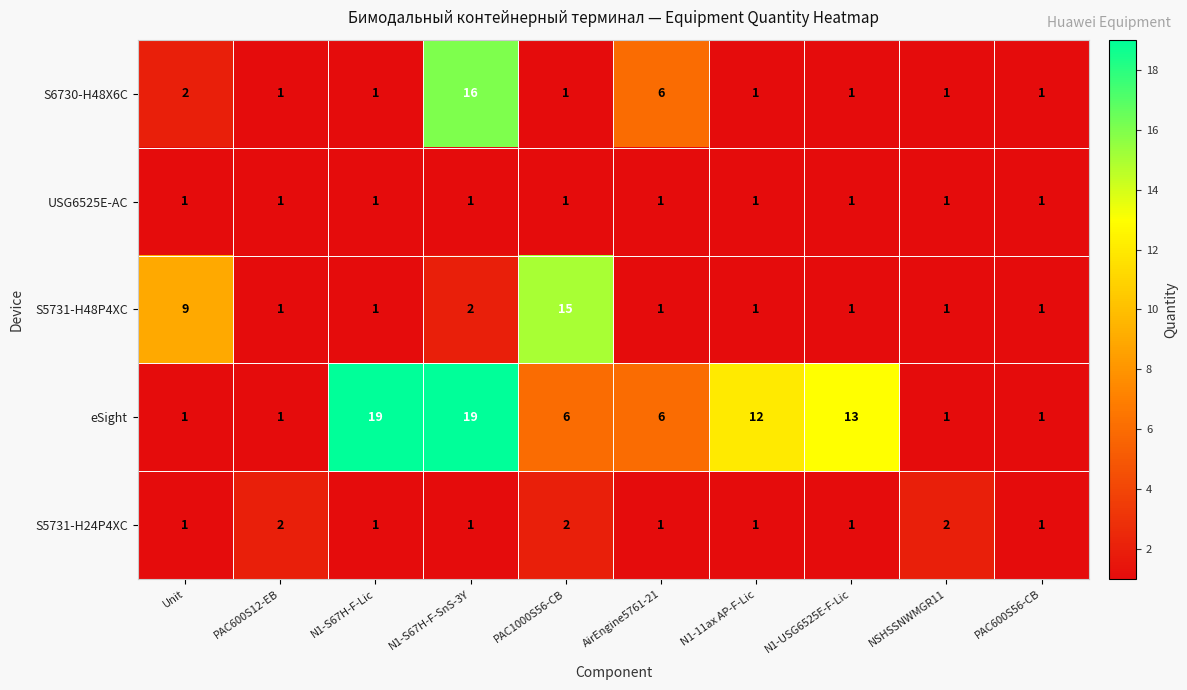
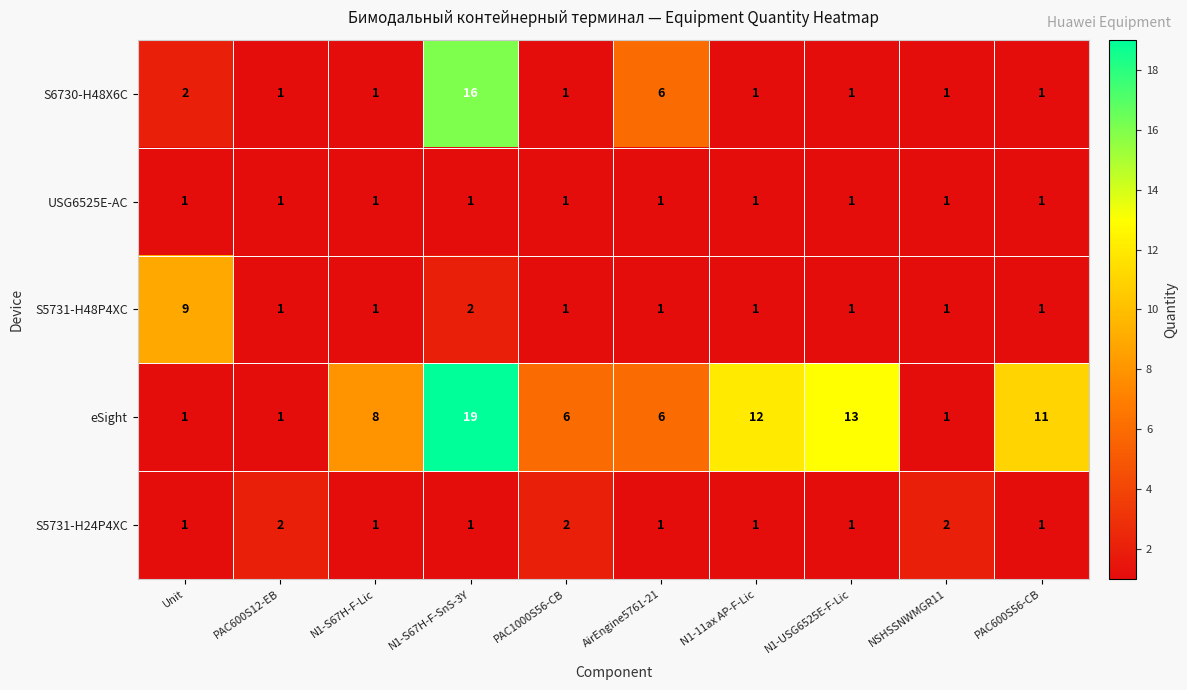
  {
    "S6730-H48X6C": {
      "Unit": 2,
      "PAC600S12-EB": 1,
      "N1-S67H-F-Lic": 1,
      "N1-S67H-F-SnS-3Y": 16,
      "PAC1000S56-CB": 1,
      "AirEngine5761-21": 6,
      "N1-11ax AP-F-Lic": 1,
      "N1-USG6525E-F-Lic": 1,
      "NSHSSNWMGR11": 1,
      "PAC600S56-CB": 1
    },
    "USG6525E-AC": {
      "Unit": 1,
      "PAC600S12-EB": 1,
      "N1-S67H-F-Lic": 1,
      "N1-S67H-F-SnS-3Y": 1,
      "PAC1000S56-CB": 1,
      "AirEngine5761-21": 1,
      "N1-11ax AP-F-Lic": 1,
      "N1-USG6525E-F-Lic": 1,
      "NSHSSNWMGR11": 1,
      "PAC600S56-CB": 1
    },
    "S5731-H48P4XC": {
      "Unit": 9,
      "PAC600S12-EB": 1,
      "N1-S67H-F-Lic": 1,
      "N1-S67H-F-SnS-3Y": 2,
-     "PAC1000S56-CB": 15,
+     "PAC1000S56-CB": 1,
      "AirEngine5761-21": 1,
      "N1-11ax AP-F-Lic": 1,
      "N1-USG6525E-F-Lic": 1,
      "NSHSSNWMGR11": 1,
      "PAC600S56-CB": 1
    },
    "eSight": {
      "Unit": 1,
      "PAC600S12-EB": 1,
-     "N1-S67H-F-Lic": 19,
+     "N1-S67H-F-Lic": 8,
      "N1-S67H-F-SnS-3Y": 19,
      "PAC1000S56-CB": 6,
      "AirEngine5761-21": 6,
      "N1-11ax AP-F-Lic": 12,
      "N1-USG6525E-F-Lic": 13,
      "NSHSSNWMGR11": 1,
-     "PAC600S56-CB": 1
+     "PAC600S56-CB": 11
    },
    "S5731-H24P4XC": {
      "Unit": 1,
      "PAC600S12-EB": 2,
      "N1-S67H-F-Lic": 1,
      "N1-S67H-F-SnS-3Y": 1,
      "PAC1000S56-CB": 2,
      "AirEngine5761-21": 1,
      "N1-11ax AP-F-Lic": 1,
      "N1-USG6525E-F-Lic": 1,
      "NSHSSNWMGR11": 2,
      "PAC600S56-CB": 1
    }
  }
